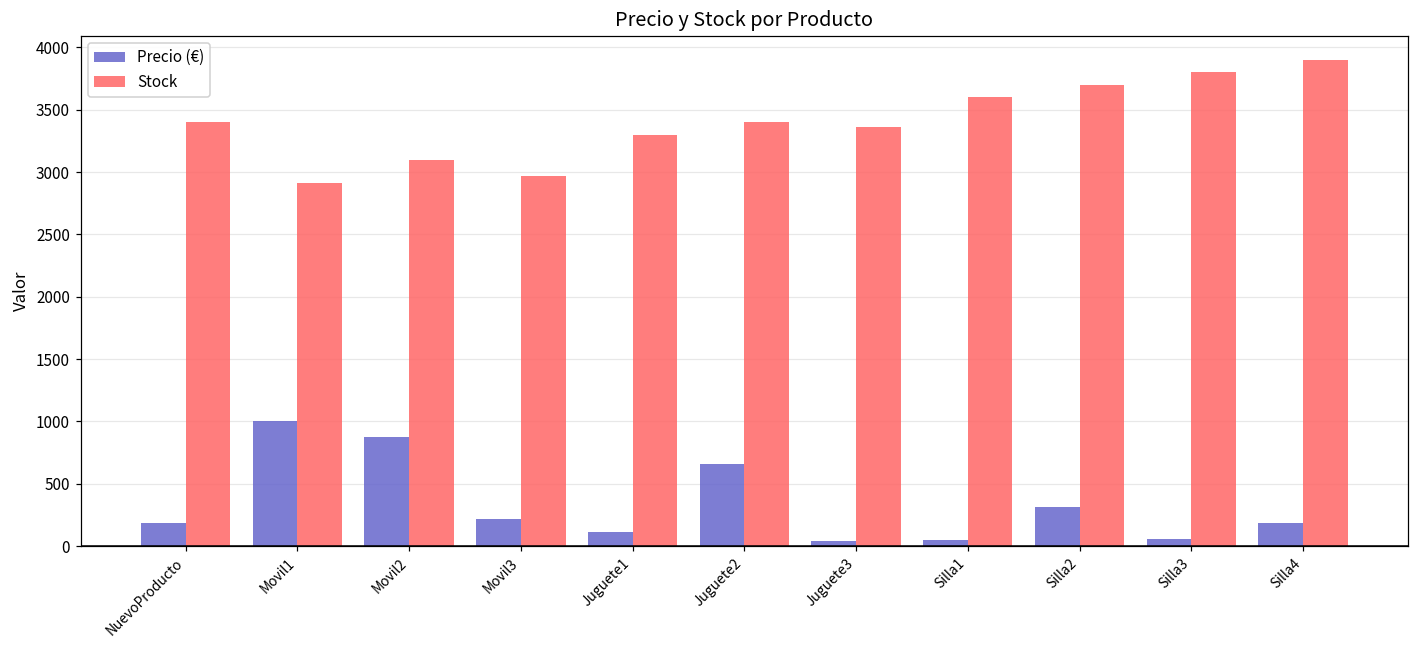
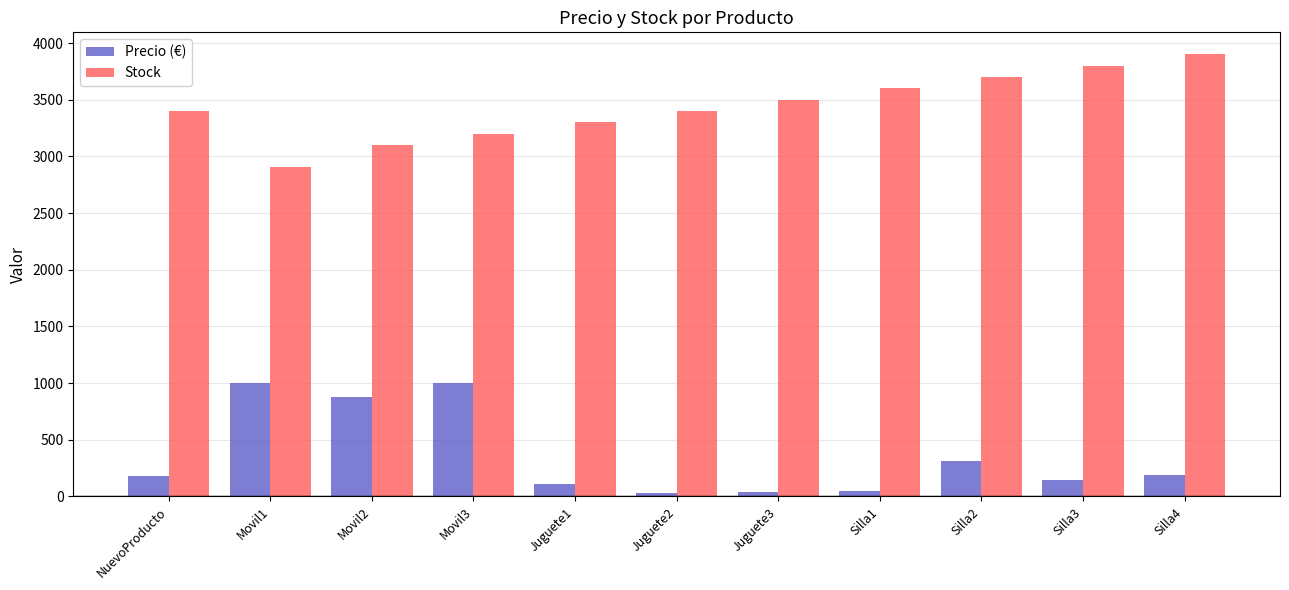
  {
    "Precio (€)": {
      "NuevoProducto": 180,
      "Movil1": 1000,
      "Movil2": 870,
-     "Movil3": 220,
+     "Movil3": 1000,
      "Juguete1": 110,
-     "Juguete2": 660,
+     "Juguete2": 30,
      "Juguete3": 40,
      "Silla1": 50,
      "Silla2": 310,
-     "Silla3": 60,
+     "Silla3": 140,
      "Silla4": 190
    },
    "Stock": {
      "NuevoProducto": 3400,
      "Movil1": 2910,
      "Movil2": 3100,
-     "Movil3": 2970,
+     "Movil3": 3200,
      "Juguete1": 3300,
      "Juguete2": 3400,
-     "Juguete3": 3360,
+     "Juguete3": 3500,
      "Silla1": 3600,
      "Silla2": 3700,
      "Silla3": 3800,
      "Silla4": 3900
    }
  }
